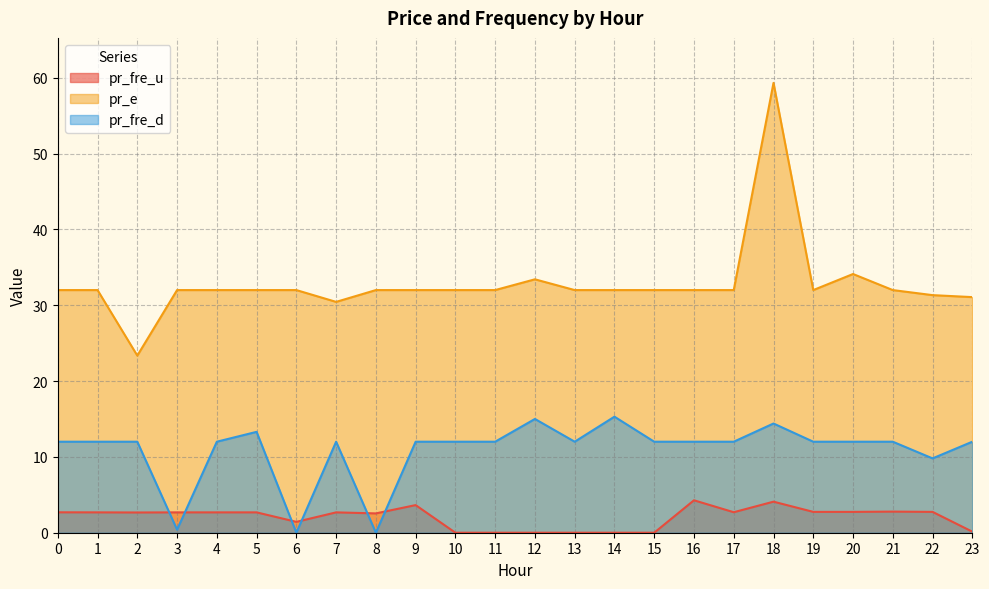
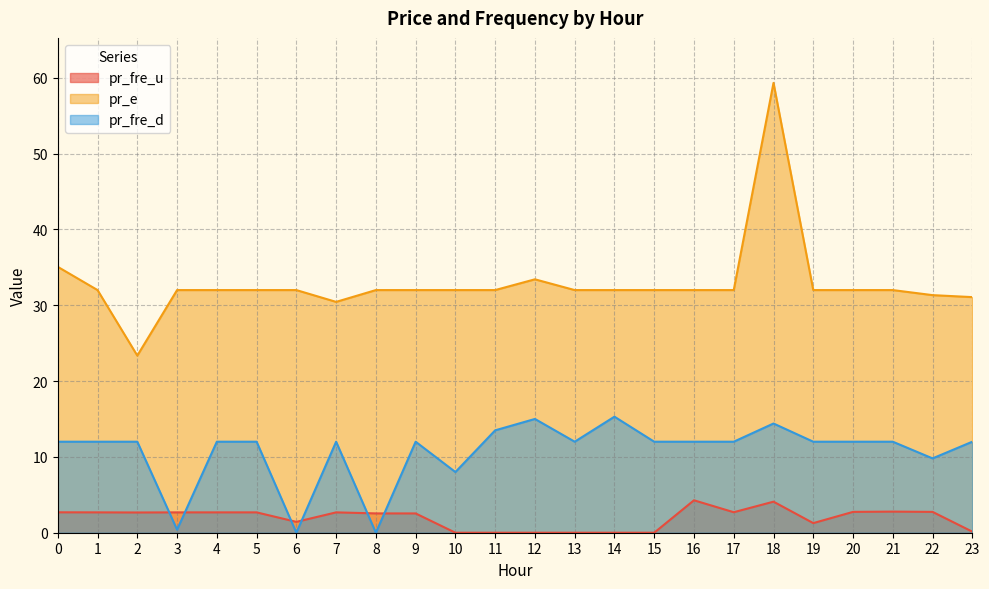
  {
    "pr_fre_u": {
      "0": 3,
      "1": 3,
      "2": 3,
      "3": 3,
      "4": 3,
      "5": 3,
      "6": 1,
      "7": 3,
      "8": 3,
-     "9": 4,
+     "9": 3,
      "10": 0,
      "11": 0,
      "12": 0,
      "13": 0,
      "14": 0,
      "15": 0,
      "16": 4,
      "17": 3,
      "18": 4,
-     "19": 3,
+     "19": 1,
      "20": 3,
      "21": 3,
      "22": 3,
      "23": 0
    },
    "pr_e": {
-     "0": 32,
+     "0": 35,
      "1": 32,
      "2": 23,
      "3": 32,
      "4": 32,
      "5": 32,
      "6": 32,
      "7": 30,
      "8": 32,
      "9": 32,
      "10": 32,
      "11": 32,
      "12": 33,
      "13": 32,
      "14": 32,
      "15": 32,
      "16": 32,
      "17": 32,
      "18": 59,
      "19": 32,
-     "20": 34,
+     "20": 32,
      "21": 32,
      "22": 31,
      "23": 31
    },
    "pr_fre_d": {
      "0": 12,
      "1": 12,
      "2": 12,
      "3": 0,
      "4": 12,
-     "5": 13,
+     "5": 12,
      "6": 0,
      "7": 12,
      "8": 0,
      "9": 12,
-     "10": 12,
-     "11": 12,
+     "10": 8,
+     "11": 14,
      "12": 15,
      "13": 12,
      "14": 15,
      "15": 12,
      "16": 12,
      "17": 12,
      "18": 14,
      "19": 12,
      "20": 12,
      "21": 12,
      "22": 10,
      "23": 12
    }
  }
